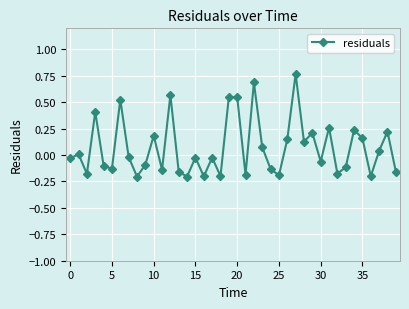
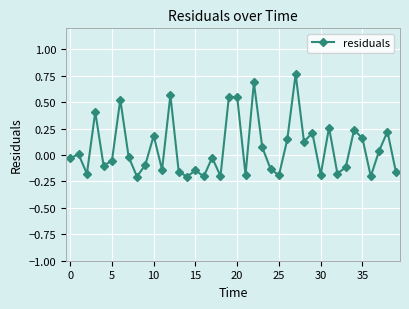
  {
    "0": -0.03,
-   "5": -0.13,
+   "5": -0.05,
    "10": 0.18,
-   "15": -0.02,
+   "15": -0.15,
    "20": 0.55,
    "25": -0.19,
-   "30": -0.06,
+   "30": -0.19,
    "35": 0.16
  }
